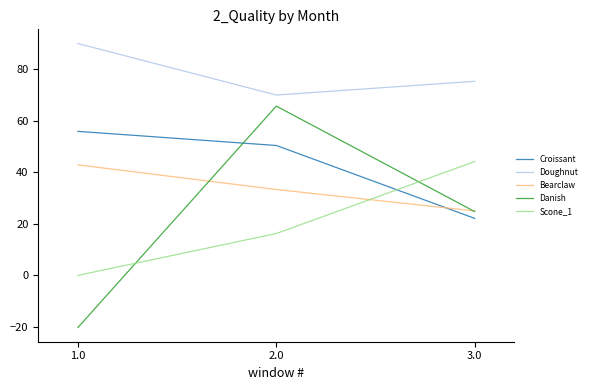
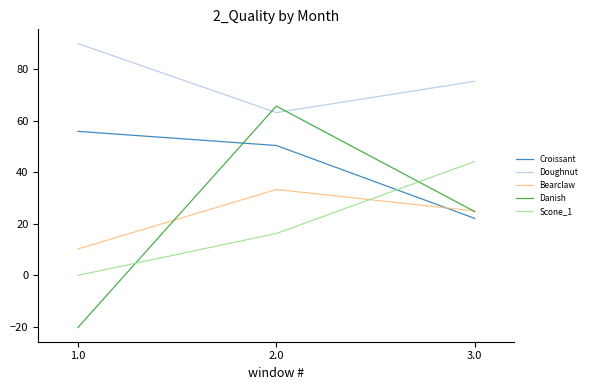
  {
    "Croissant": {
      "1.0": 56,
      "2.0": 50,
      "3.0": 22
    },
    "Doughnut": {
      "1.0": 90,
-     "2.0": 70,
+     "2.0": 63,
      "3.0": 75
    },
    "Bearclaw": {
-     "1.0": 43,
+     "1.0": 10,
      "2.0": 33
    },
    "Danish": {
      "1.0": -20,
      "2.0": 66
    },
    "Scone_1": {
      "1.0": 0,
      "2.0": 16,
      "3.0": 44
    }
  }
